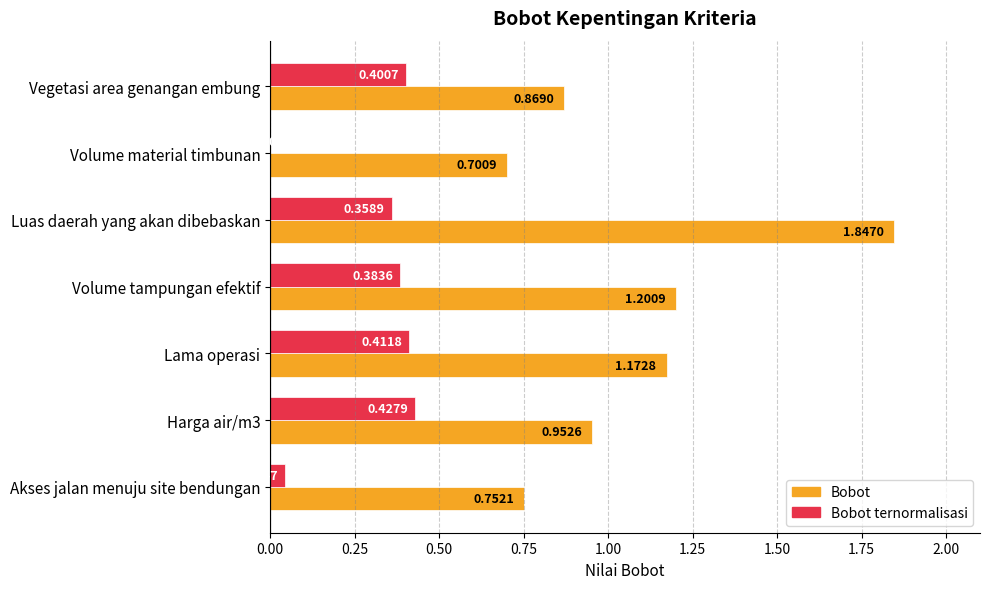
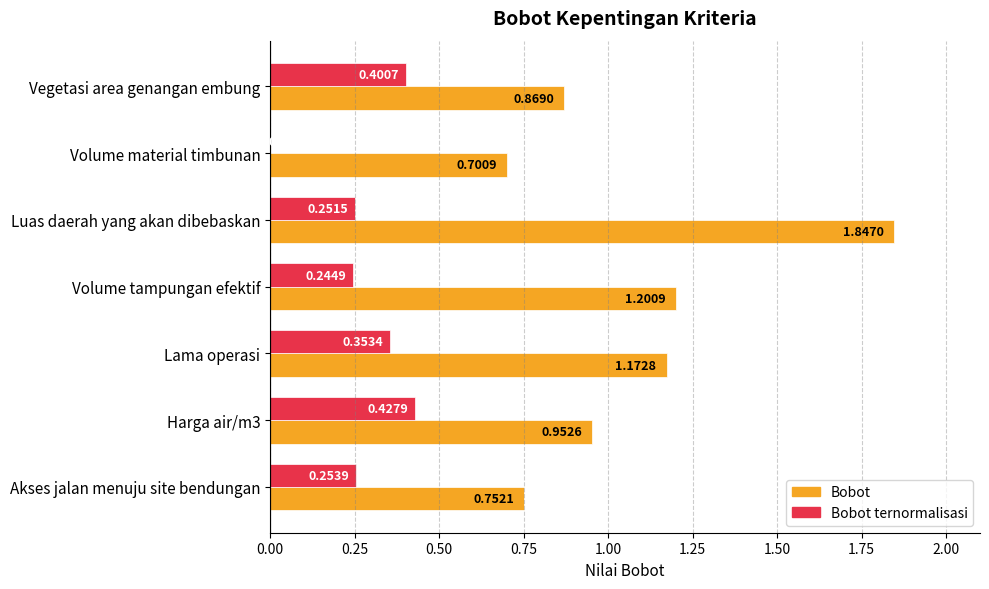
  {
    "Bobot": {
      "Vegetasi area genangan embung": 0.8690,
      "Volume material timbunan": 0.7009,
      "Luas daerah yang akan dibebaskan": 1.8470,
      "Volume tampungan efektif": 1.2009,
      "Lama operasi": 1.1728,
      "Harga air/m3": 0.9526,
      "Akses jalan menuju site bendungan": 0.7521
    },
    "Bobot ternormalisasi": {
      "Vegetasi area genangan embung": 0.4007,
-     "Luas daerah yang akan dibebaskan": 0.3589,
-     "Volume tampungan efektif": 0.3836,
-     "Lama operasi": 0.4118,
+     "Luas daerah yang akan dibebaskan": 0.2515,
+     "Volume tampungan efektif": 0.2449,
+     "Lama operasi": 0.3534,
      "Harga air/m3": 0.4279,
-     "Akses jalan menuju site bendungan": 0.04
+     "Akses jalan menuju site bendungan": 0.25
    }
  }
